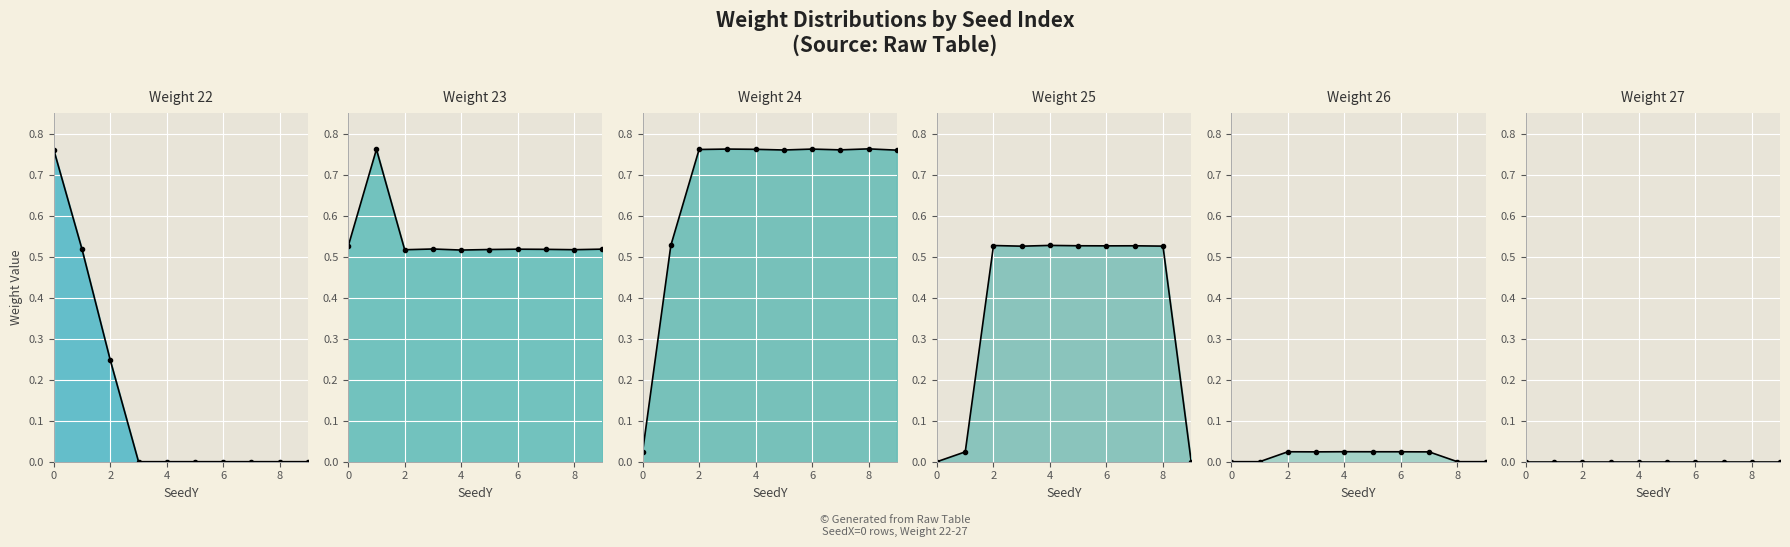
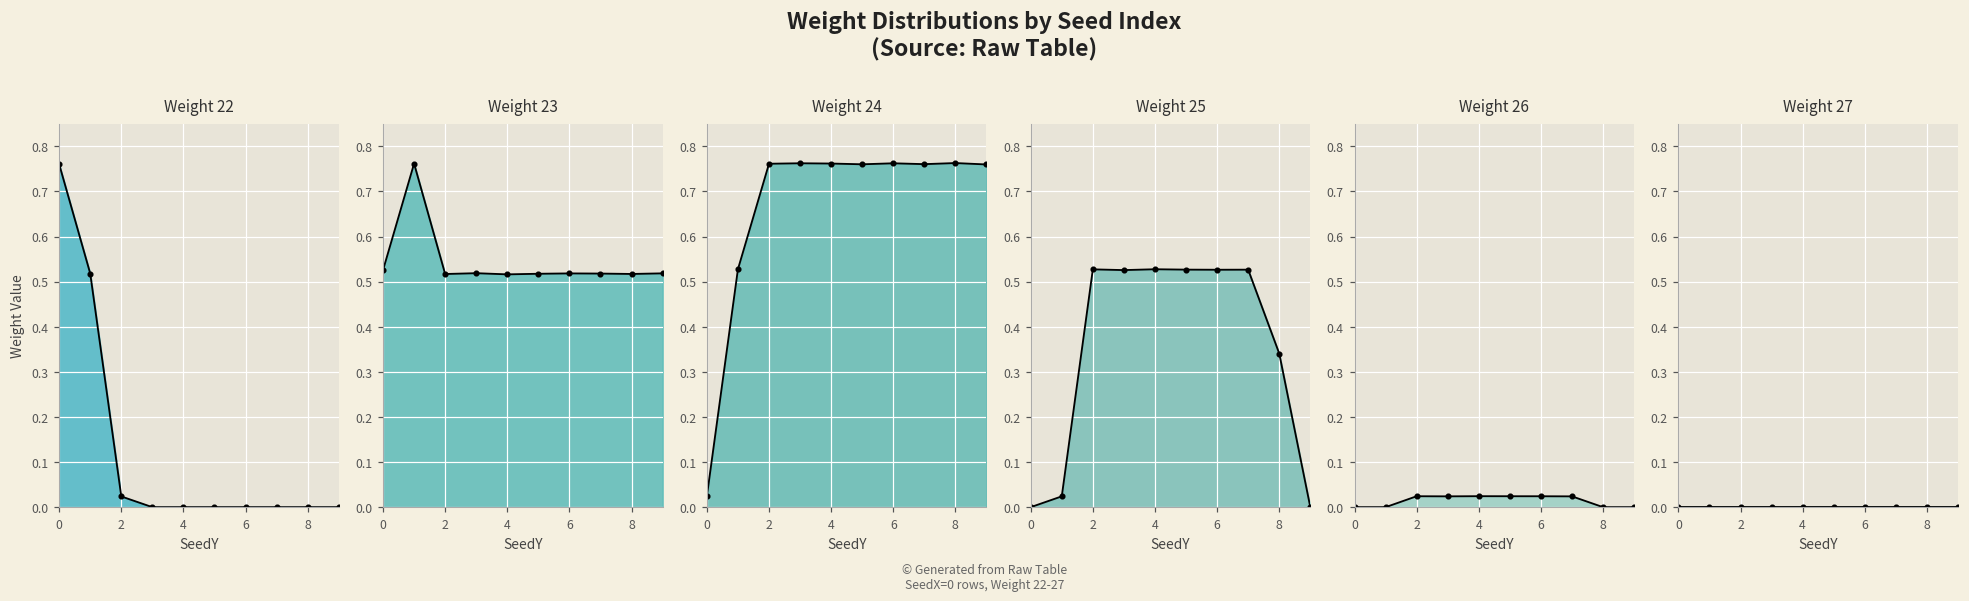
  {
    "Weight 22": {
      "0": 0.76,
-     "2": 0.25,
+     "2": 0.02,
      "4": 0.00,
      "6": 0.00,
      "8": 0.00
    },
    "Weight 23": {
      "0": 0.53,
      "2": 0.52,
      "4": 0.52,
      "6": 0.52,
      "8": 0.52
    },
    "Weight 24": {
      "0": 0.02,
      "2": 0.76,
      "4": 0.76,
      "6": 0.76,
      "8": 0.76
    },
    "Weight 25": {
      "0": 0.00,
      "2": 0.53,
      "4": 0.53,
      "6": 0.53,
-     "8": 0.53
+     "8": 0.34
    },
    "Weight 26": {
      "0": 0.00,
      "2": 0.02,
      "4": 0.02,
      "6": 0.02,
      "8": 0.00
    },
    "Weight 27": {
      "0": 0.00,
      "2": 0.00,
      "4": 0.00,
      "6": 0.00,
      "8": 0.00
    }
  }
